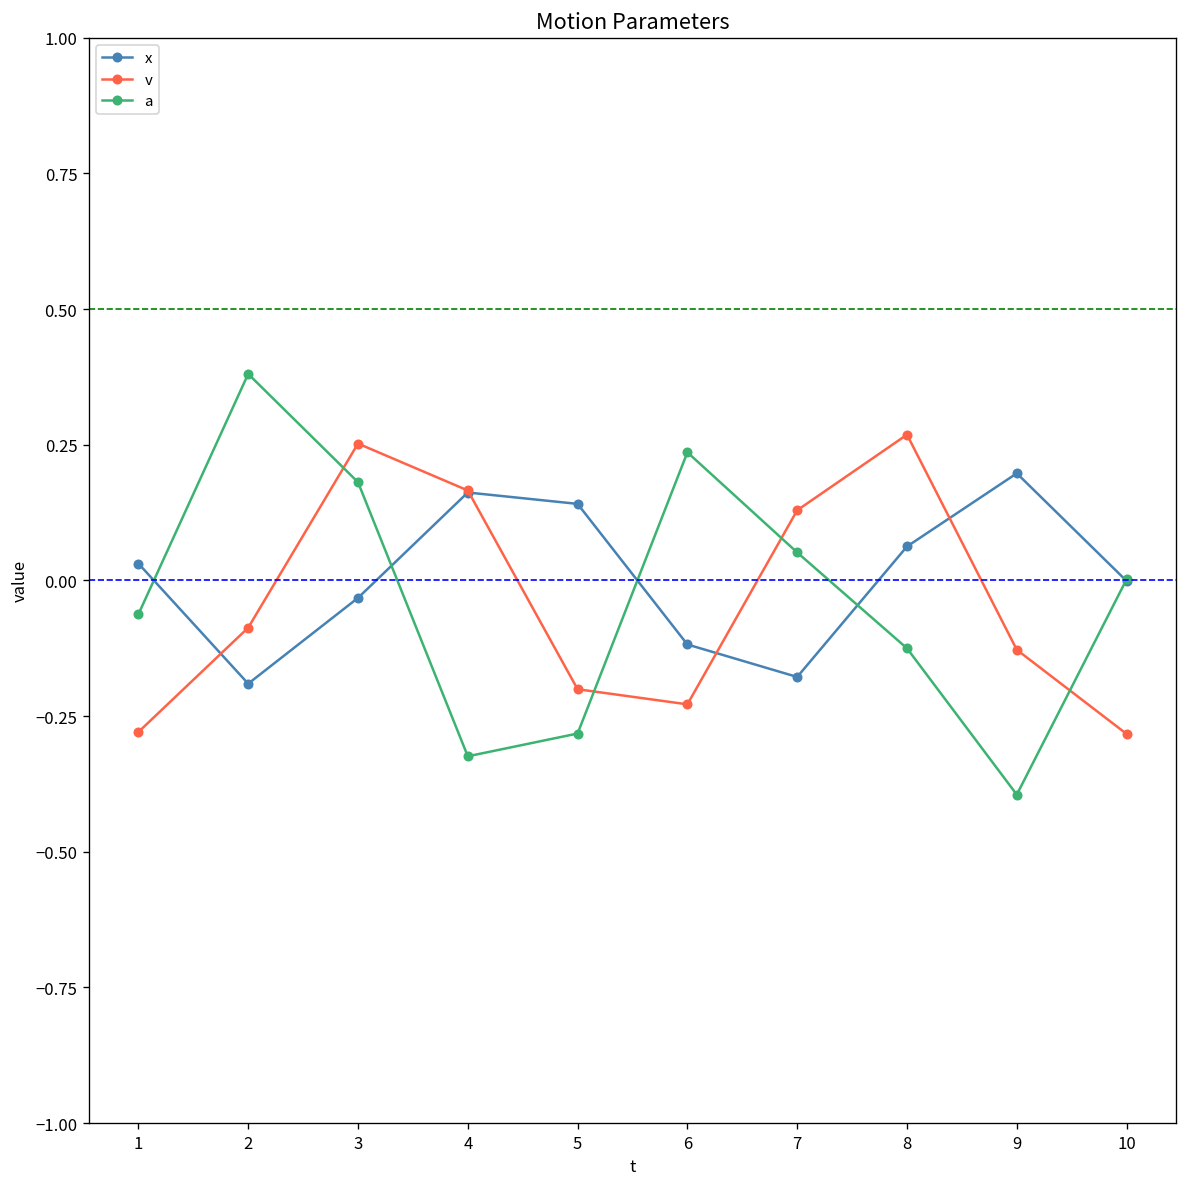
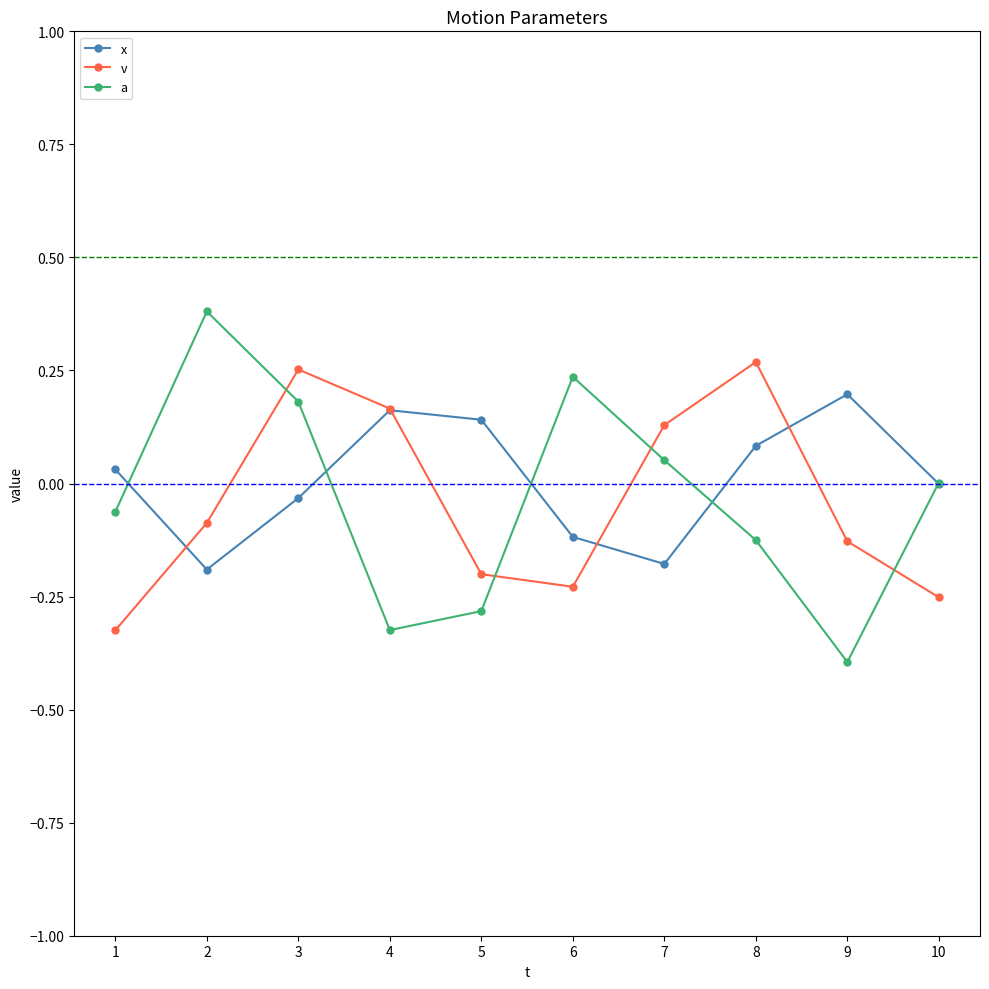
  {
    "x": {
      "1": 0.03,
      "2": -0.19,
      "3": -0.03,
      "5": 0.14,
      "6": -0.12,
      "7": -0.18,
-     "8": 0.06,
+     "8": 0.08,
      "9": 0.20
    },
    "v": {
-     "1": -0.28,
+     "1": -0.32,
      "2": -0.09,
      "3": 0.25,
      "5": -0.20,
      "6": -0.23,
      "7": 0.13,
      "8": 0.27,
      "9": -0.13,
-     "10": -0.28
+     "10": -0.25
    },
    "a": {
      "1": -0.06,
      "2": 0.38,
      "3": 0.18,
      "4": -0.32,
      "5": -0.28,
      "6": 0.24,
      "7": 0.05,
      "8": -0.13,
      "9": -0.39
    }
  }
